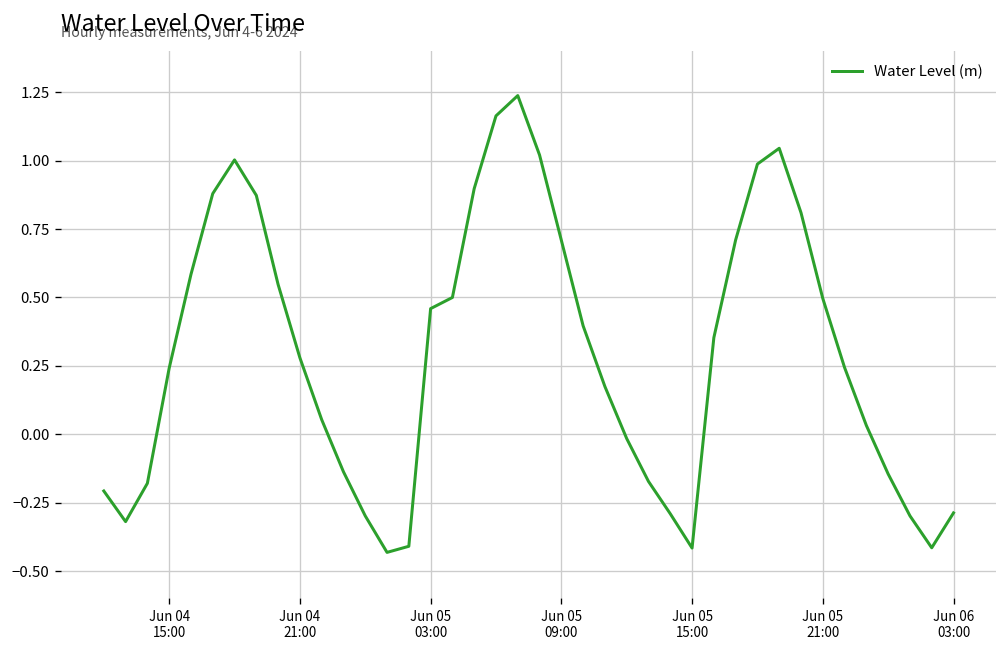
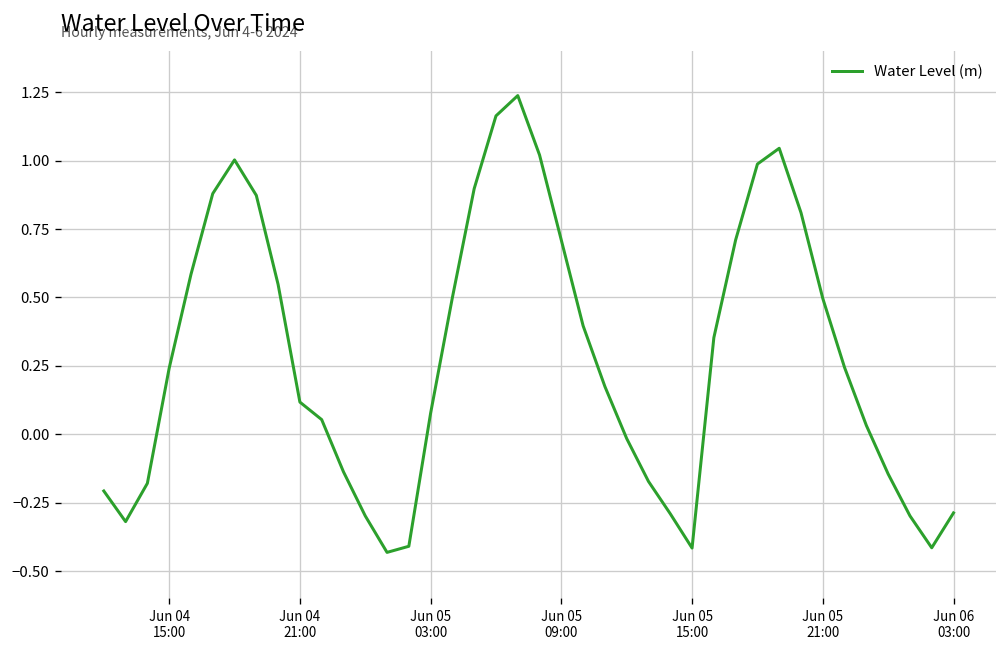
  {
    "Jun 04 15:00": 0.24,
-   "Jun 04 21:00": 0.28,
-   "Jun 05 03:00": 0.46,
+   "Jun 04 21:00": 0.12,
+   "Jun 05 03:00": 0.08,
    "Jun 05 09:00": 0.71,
    "Jun 05 15:00": -0.42,
    "Jun 05 21:00": 0.50,
    "Jun 06 03:00": -0.29
  }
